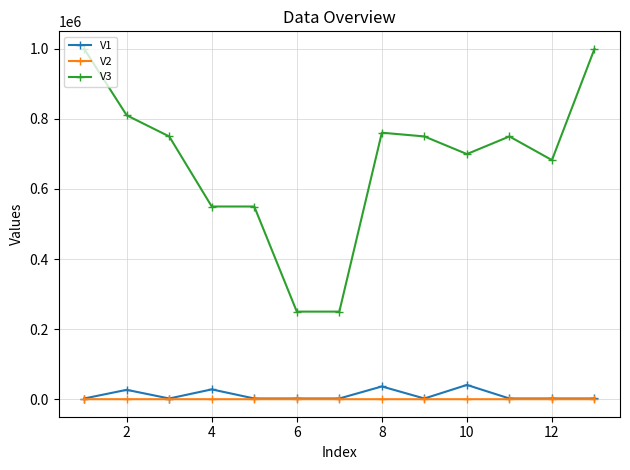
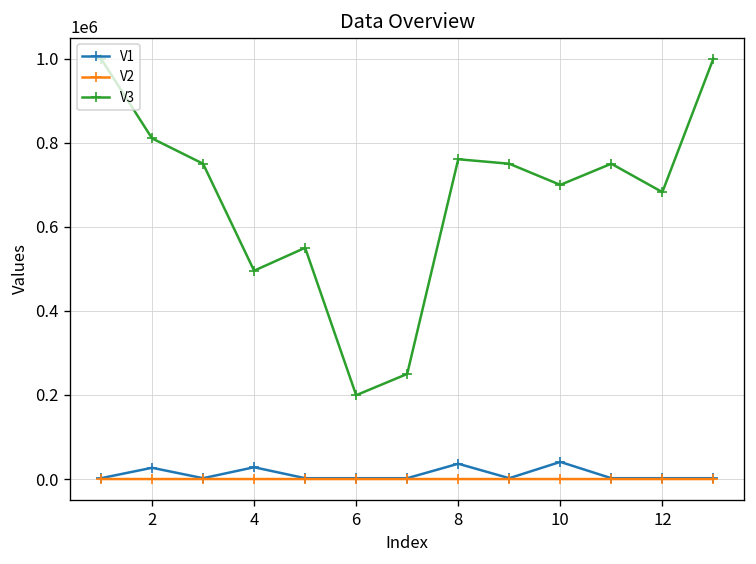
  {
    "V1": {
      "2": 30000,
      "4": 30000,
      "8": 40000,
      "10": 40000
    },
    "V2": {
      "2": 0,
      "4": 0,
      "8": 0,
      "10": 0
    },
    "V3": {
      "2": 810000,
-     "4": 550000,
-     "6": 250000,
+     "4": 500000,
+     "6": 200000,
      "8": 760000,
      "10": 700000,
      "12": 680000
    }
  }
